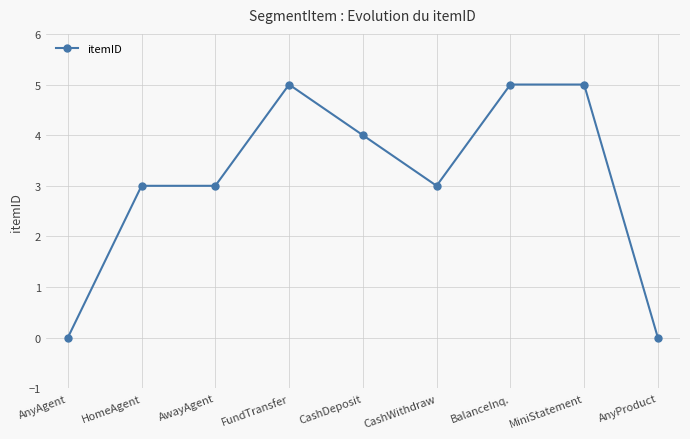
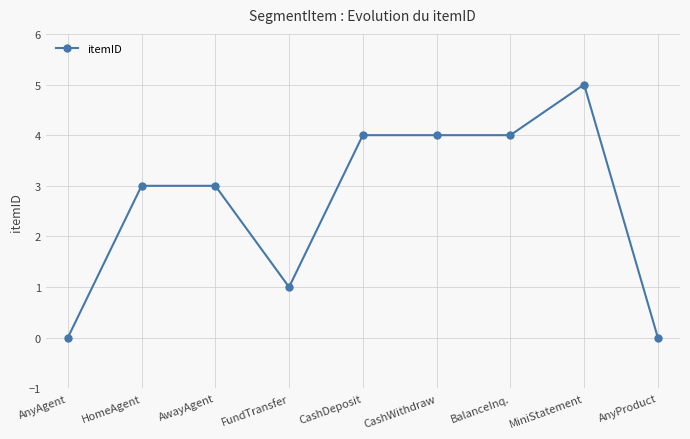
  {
    "AnyAgent": 0,
    "HomeAgent": 3,
    "AwayAgent": 3,
-   "FundTransfer": 5,
+   "FundTransfer": 1,
    "CashDeposit": 4,
-   "CashWithdraw": 3,
-   "BalanceInq.": 5,
+   "CashWithdraw": 4,
+   "BalanceInq.": 4,
    "MiniStatement": 5,
    "AnyProduct": 0
  }
